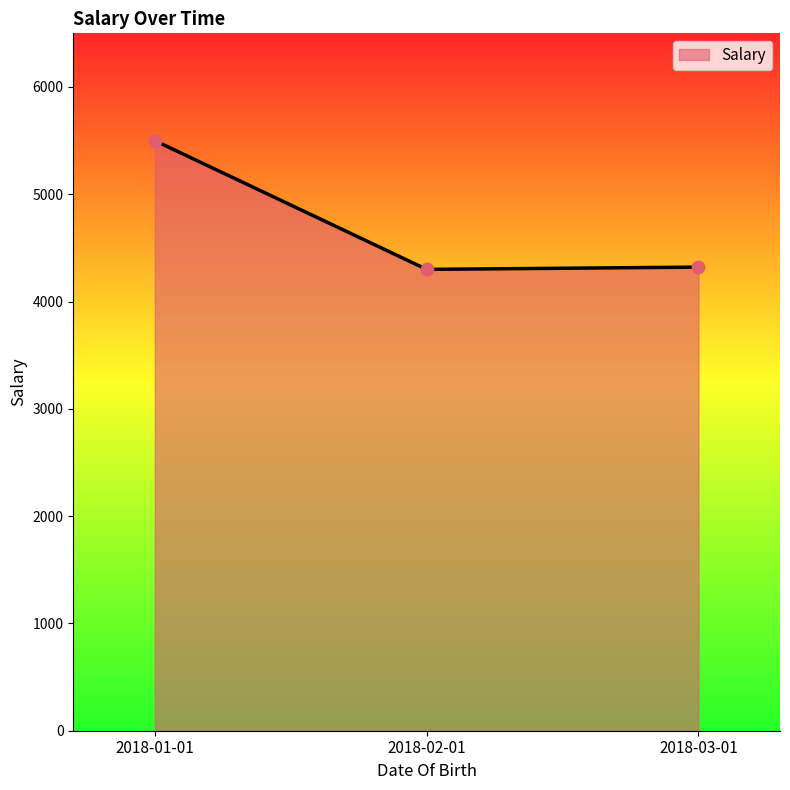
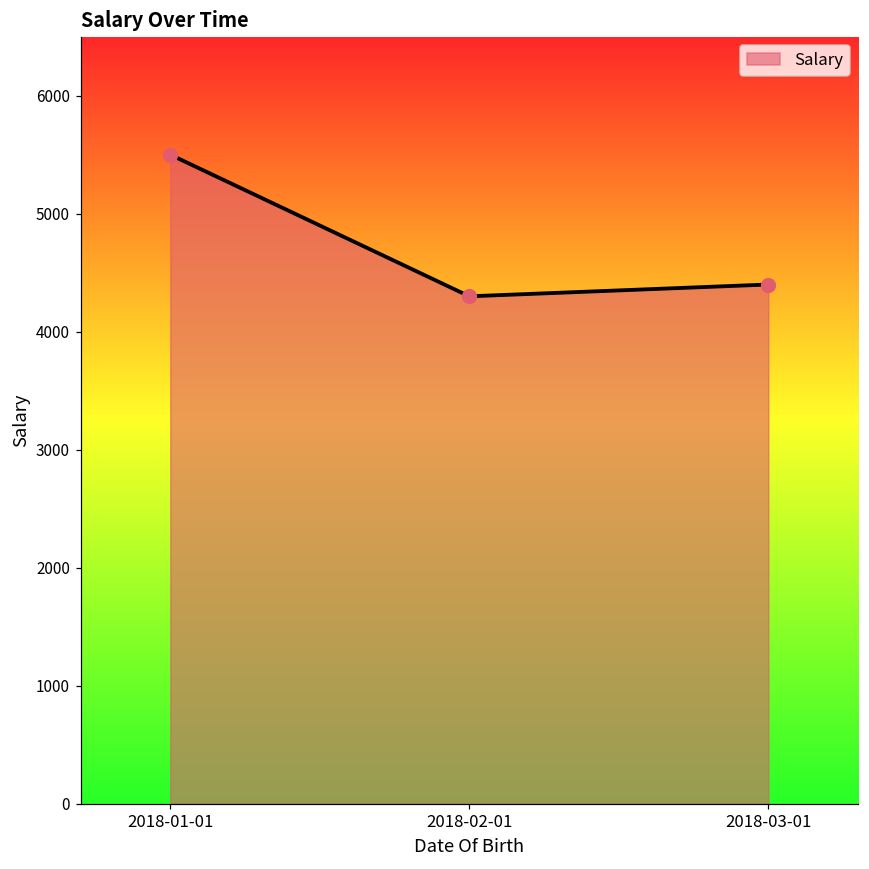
  {
    "2018-01-01": 5500,
    "2018-02-01": 4300,
-   "2018-03-01": 4320
+   "2018-03-01": 4400
  }
